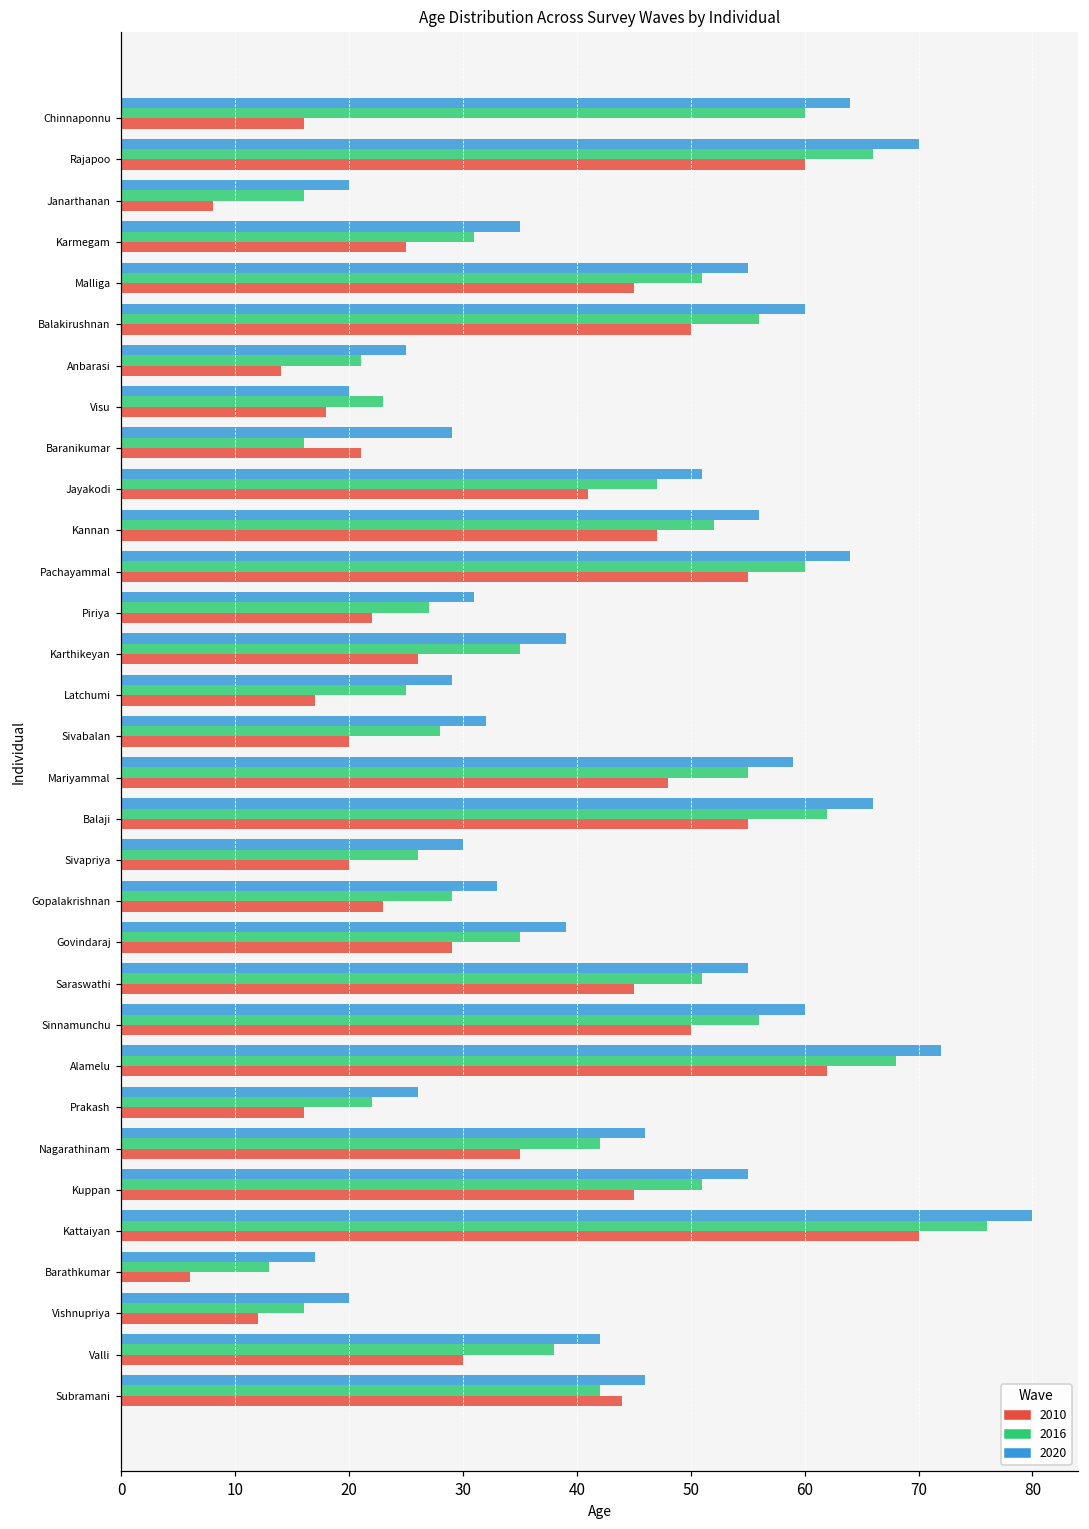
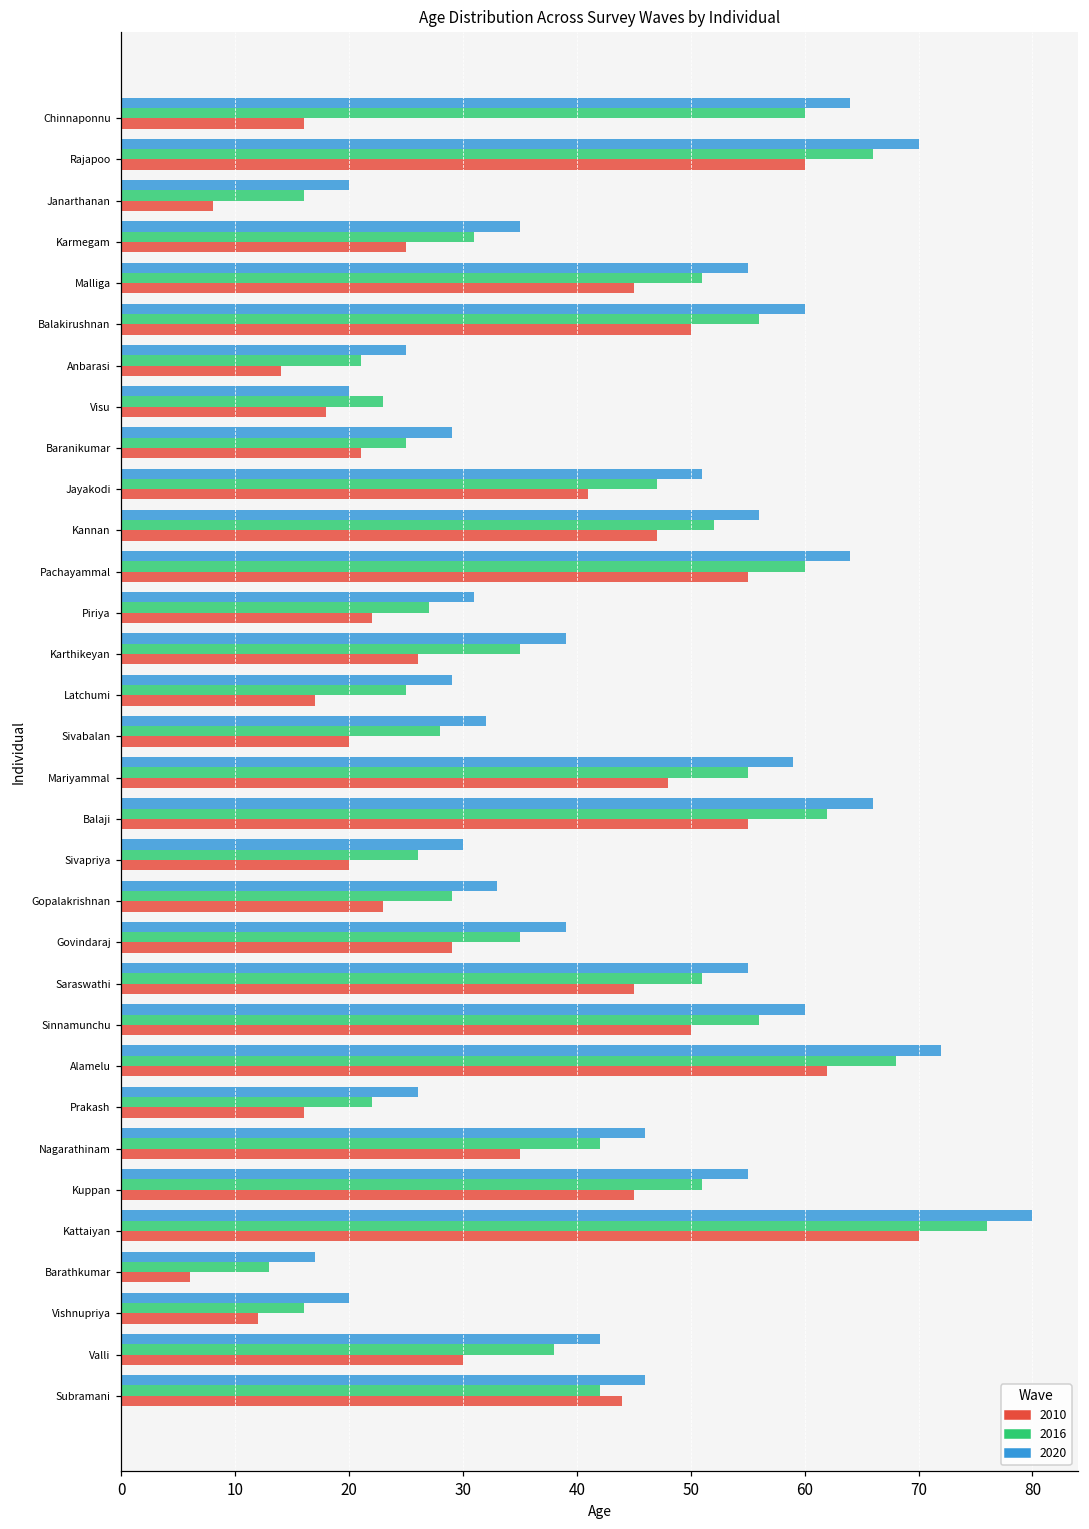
  {
    "2010": {
      "Chinnaponnu": 16,
      "Rajapoo": 60,
      "Janarthanan": 8,
      "Karmegam": 25,
      "Malliga": 45,
      "Balakirushnan": 50,
      "Anbarasi": 14,
      "Visu": 18,
      "Baranikumar": 21,
      "Jayakodi": 41,
      "Kannan": 47,
      "Pachayammal": 55,
      "Piriya": 22,
      "Karthikeyan": 26,
      "Latchumi": 17,
      "Sivabalan": 20,
      "Mariyammal": 48,
      "Balaji": 55,
      "Sivapriya": 20,
      "Gopalakrishnan": 23,
      "Govindaraj": 29,
      "Saraswathi": 45,
      "Sinnamunchu": 50,
      "Alamelu": 62,
      "Prakash": 16,
      "Nagarathinam": 35,
      "Kuppan": 45,
      "Kattaiyan": 70,
      "Barathkumar": 6,
      "Vishnupriya": 12,
      "Valli": 30,
      "Subramani": 44
    },
    "2016": {
      "Chinnaponnu": 60,
      "Rajapoo": 66,
      "Janarthanan": 16,
      "Karmegam": 31,
      "Malliga": 51,
      "Balakirushnan": 56,
      "Anbarasi": 21,
      "Visu": 23,
-     "Baranikumar": 16,
+     "Baranikumar": 25,
      "Jayakodi": 47,
      "Kannan": 52,
      "Pachayammal": 60,
      "Piriya": 27,
      "Karthikeyan": 35,
      "Latchumi": 25,
      "Sivabalan": 28,
      "Mariyammal": 55,
      "Balaji": 62,
      "Sivapriya": 26,
      "Gopalakrishnan": 29,
      "Govindaraj": 35,
      "Saraswathi": 51,
      "Sinnamunchu": 56,
      "Alamelu": 68,
      "Prakash": 22,
      "Nagarathinam": 42,
      "Kuppan": 51,
      "Kattaiyan": 76,
      "Barathkumar": 13,
      "Vishnupriya": 16,
      "Valli": 38,
      "Subramani": 42
    },
    "2020": {
      "Chinnaponnu": 64,
      "Rajapoo": 70,
      "Janarthanan": 20,
      "Karmegam": 35,
      "Malliga": 55,
      "Balakirushnan": 60,
      "Anbarasi": 25,
      "Visu": 20,
      "Baranikumar": 29,
      "Jayakodi": 51,
      "Kannan": 56,
      "Pachayammal": 64,
      "Piriya": 31,
      "Karthikeyan": 39,
      "Latchumi": 29,
      "Sivabalan": 32,
      "Mariyammal": 59,
      "Balaji": 66,
      "Sivapriya": 30,
      "Gopalakrishnan": 33,
      "Govindaraj": 39,
      "Saraswathi": 55,
      "Sinnamunchu": 60,
      "Alamelu": 72,
      "Prakash": 26,
      "Nagarathinam": 46,
      "Kuppan": 55,
      "Kattaiyan": 80,
      "Barathkumar": 17,
      "Vishnupriya": 20,
      "Valli": 42,
      "Subramani": 46
    }
  }
